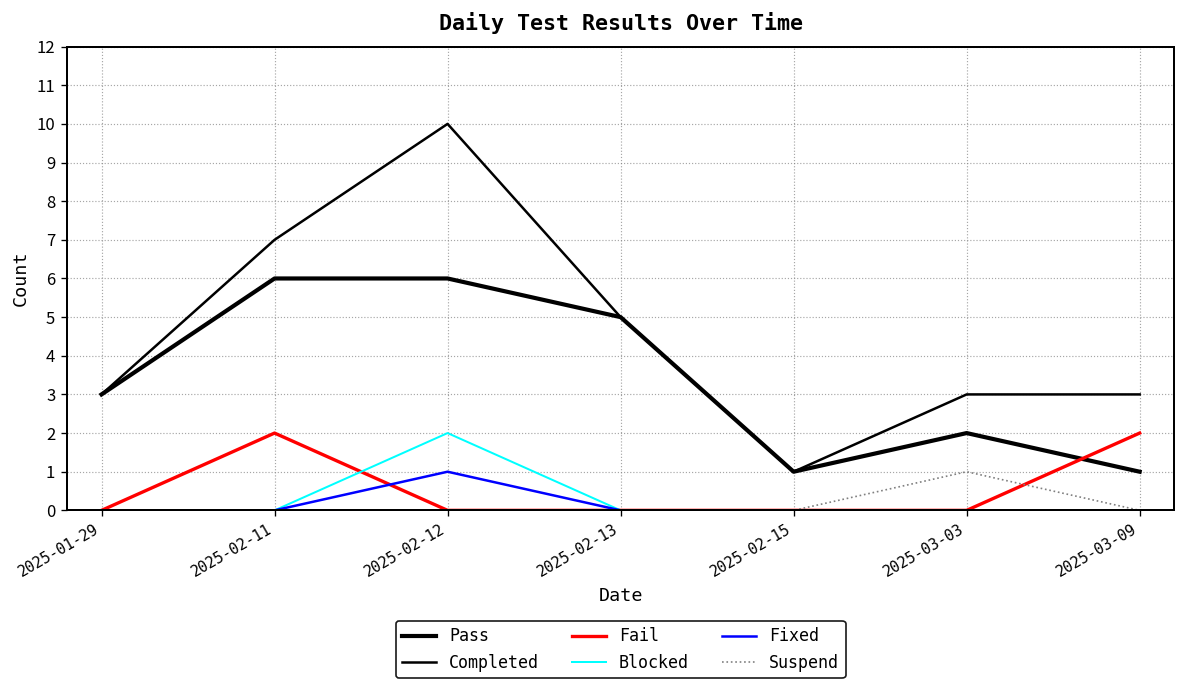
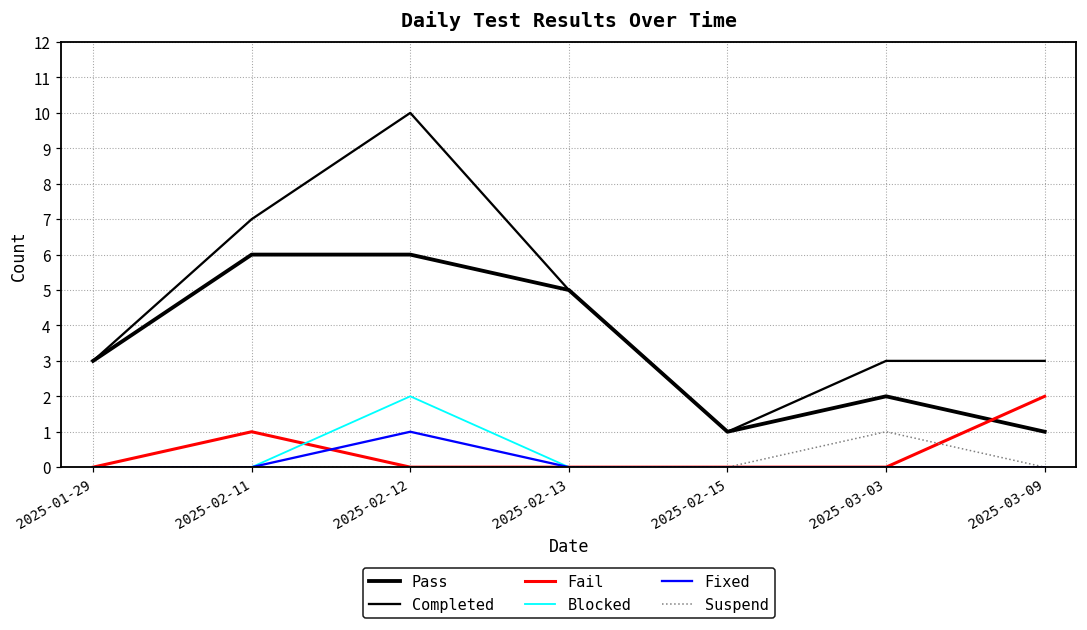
  {
    "Fail": {
-     "2025-02-11": 2,
+     "2025-02-11": 1,
      "2025-03-09": 2
    },
    "Blocked": {
      "2025-02-12": 2
    },
    "Fixed": {
      "2025-02-12": 1
    },
    "Suspend": {
      "2025-03-03": 1
    }
  }
